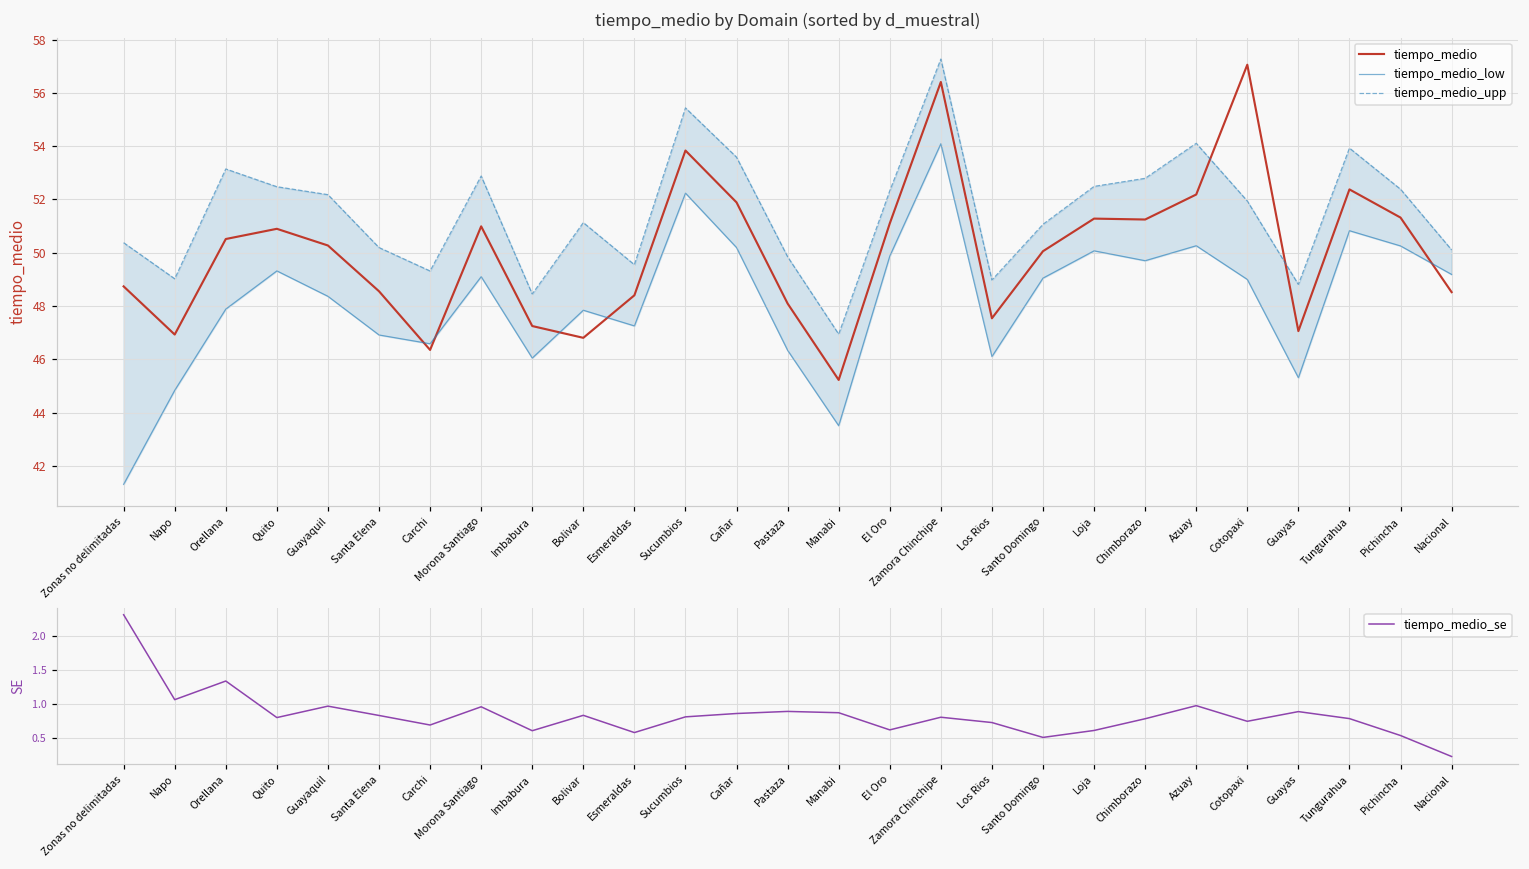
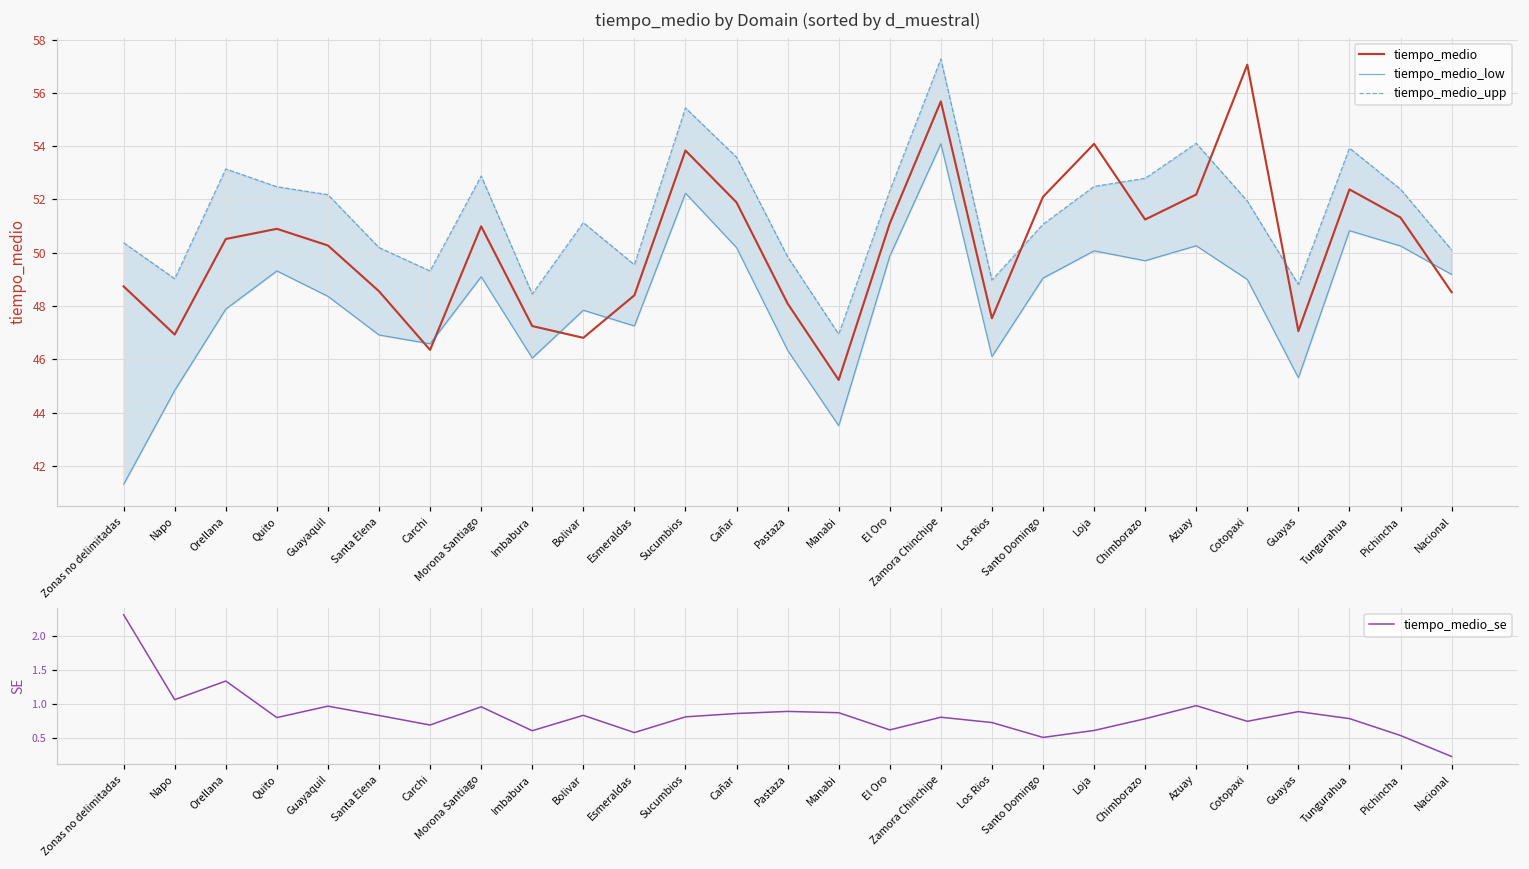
  {
    "tiempo_medio by Domain (sorted by d_muestral)": {
      "tiempo_medio": {
        "Zonas no delimitadas": 48.7,
        "Napo": 46.9,
        "Orellana": 50.5,
        "Quito": 50.9,
        "Guayaquil": 50.3,
        "Santa Elena": 48.6,
        "Carchi": 46.3,
        "Morona Santiago": 51.0,
        "Imbabura": 47.2,
        "Bolivar": 46.8,
        "Esmeraldas": 48.4,
        "Sucumbios": 53.8,
        "Cañar": 51.9,
        "Pastaza": 48.1,
        "Manabi": 45.2,
        "El Oro": 51.1,
-       "Zamora Chinchipe": 56.4,
+       "Zamora Chinchipe": 55.7,
        "Los Rios": 47.5,
-       "Santo Domingo": 50.1,
-       "Loja": 51.3,
+       "Santo Domingo": 52.1,
+       "Loja": 54.1,
        "Chimborazo": 51.2,
        "Azuay": 52.2,
        "Cotopaxi": 57.1,
        "Guayas": 47.1,
        "Tungurahua": 52.4,
        "Pichincha": 51.3,
        "Nacional": 48.5
      }
    }
  }
